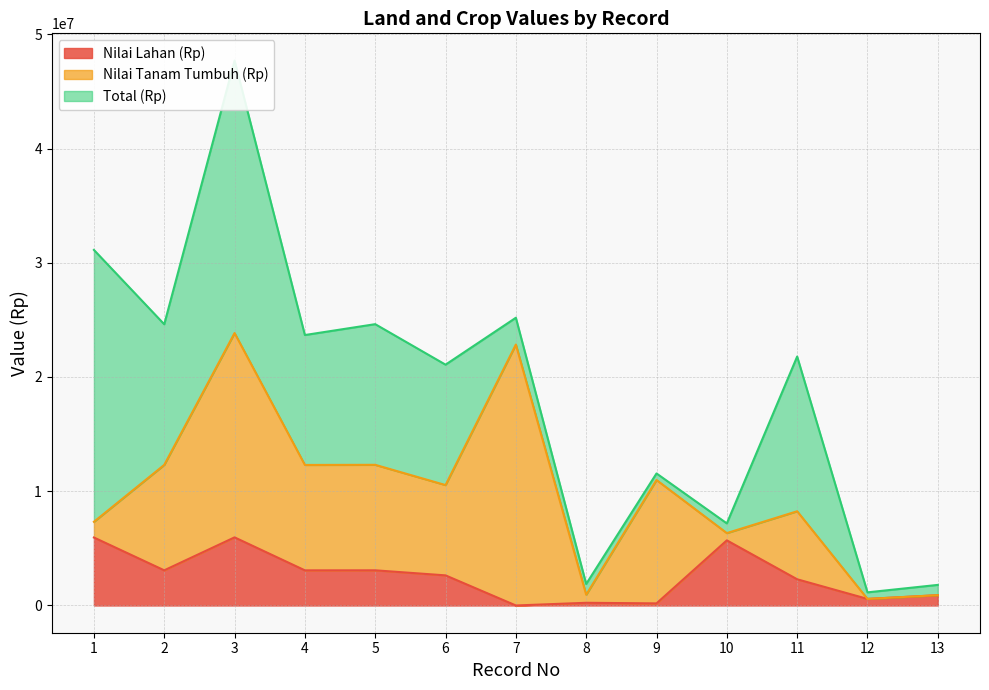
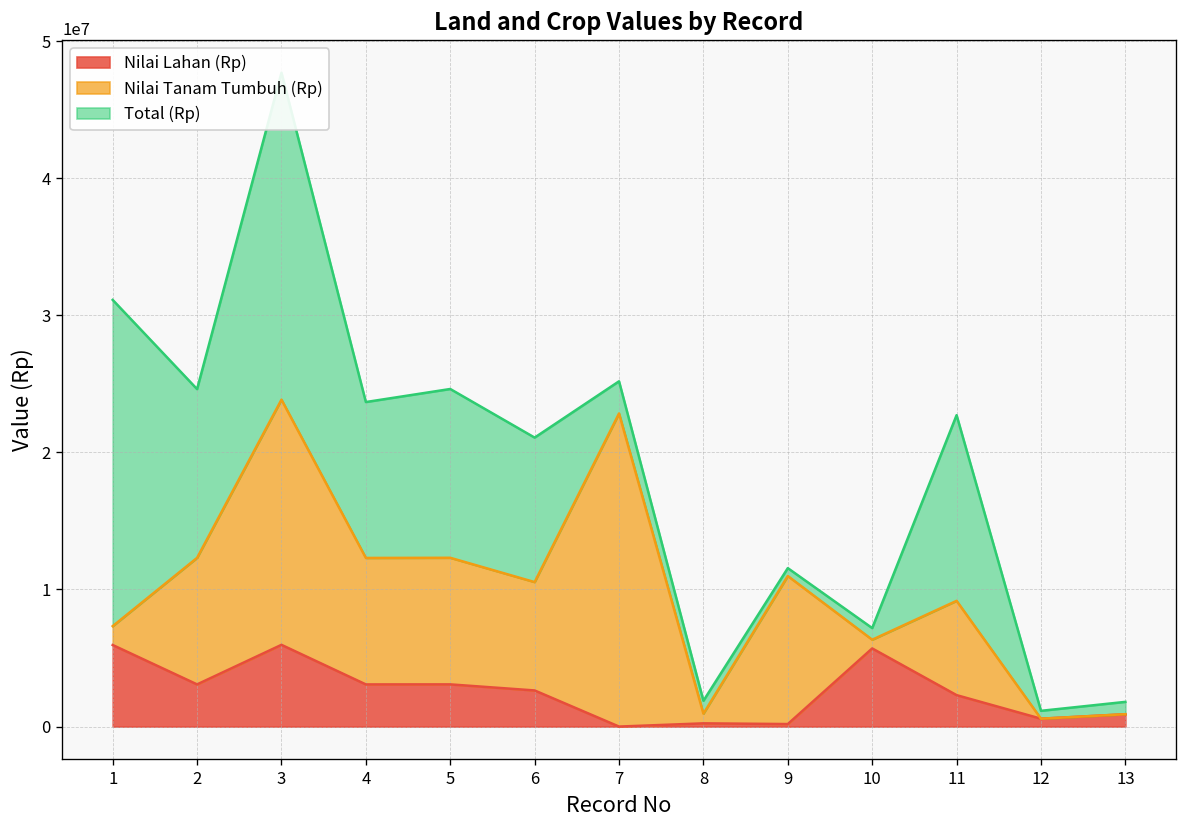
  {
    "Nilai Lahan (Rp)": {
      "1": 5900000,
      "2": 3100000,
      "3": 6000000,
      "4": 3100000,
      "5": 3100000,
      "6": 2600000,
      "7": 0,
      "8": 200000,
      "9": 200000,
      "10": 5700000,
      "11": 2300000
    },
    "Nilai Tanam Tumbuh (Rp)": {
      "1": 1400000,
      "2": 9200000,
      "3": 17900000,
      "4": 9200000,
      "5": 9200000,
      "6": 7900000,
      "7": 22800000,
      "8": 700000,
      "9": 10800000,
      "10": 600000,
-     "11": 6000000
+     "11": 6900000
    },
    "Total (Rp)": {
      "1": 23800000,
      "2": 12300000,
      "4": 11400000,
      "5": 12300000,
      "6": 10500000,
      "7": 2300000,
      "8": 900000,
      "9": 600000,
      "10": 800000,
      "11": 13500000,
      "12": 600000,
      "13": 900000
    }
  }
